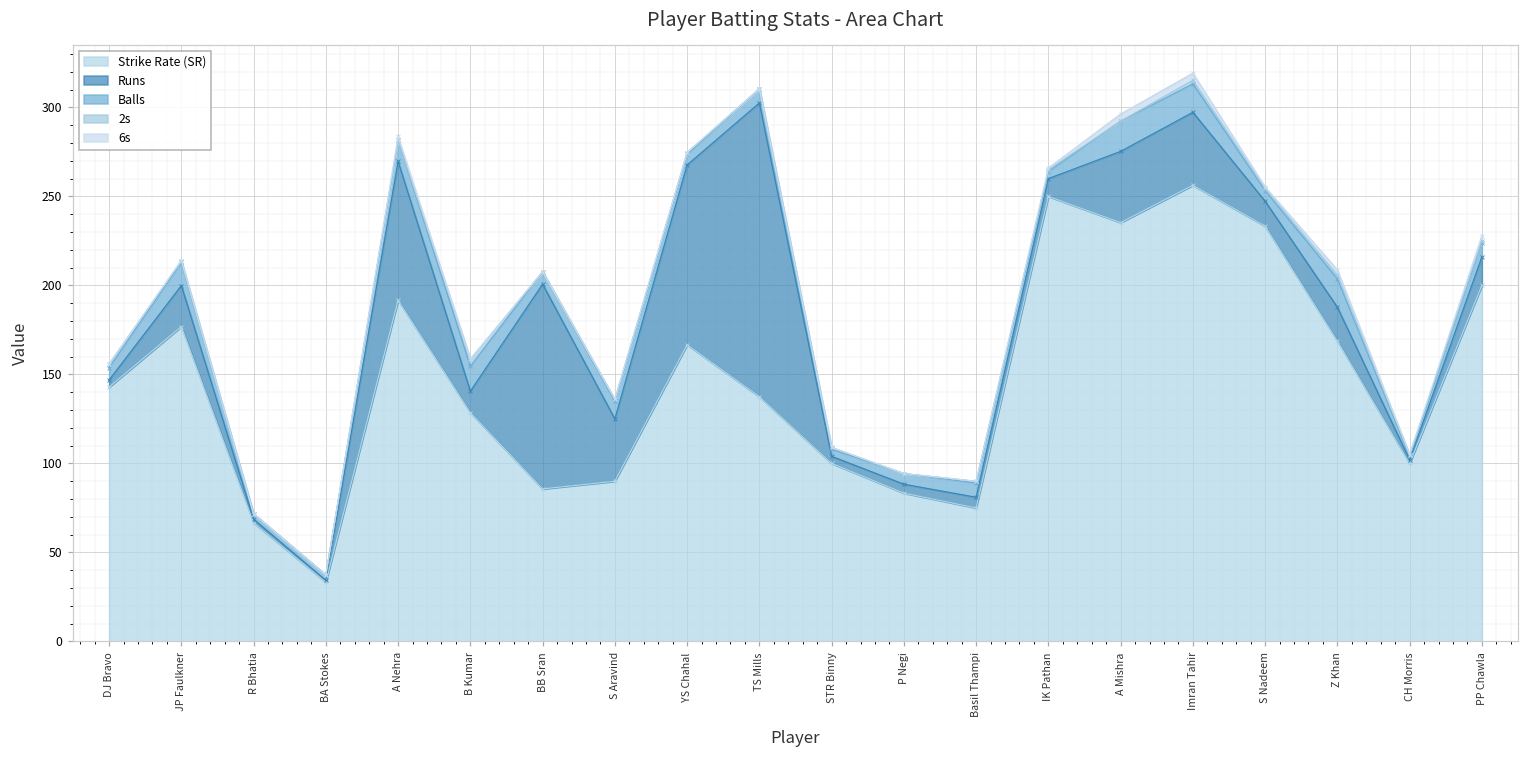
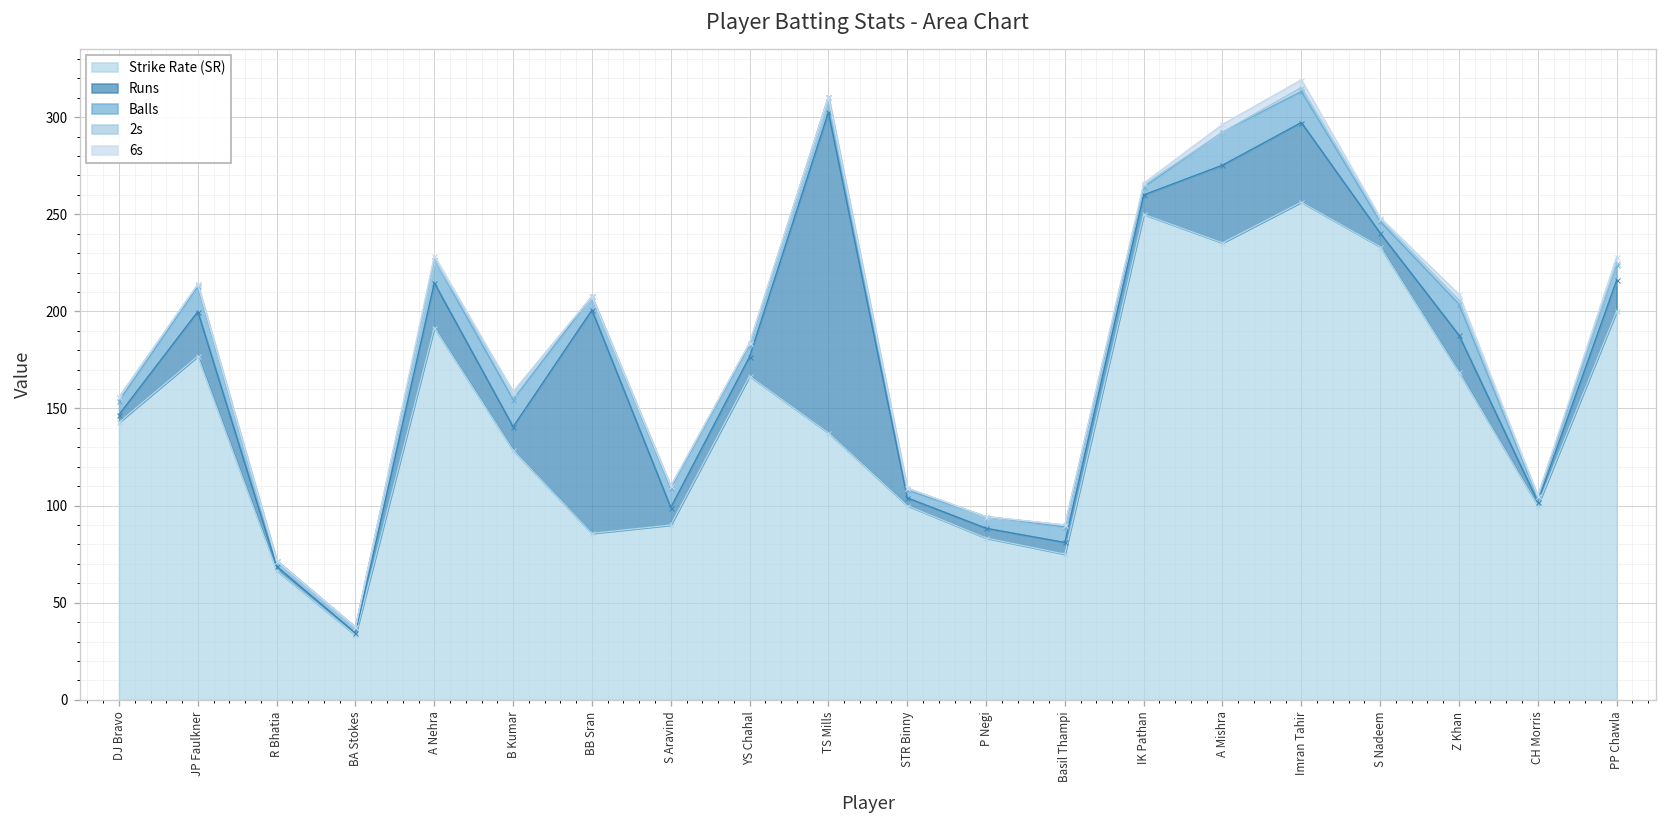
  {
    "Runs": {
      "DJ Bravo": 4,
      "JP Faulkner": 23,
      "R Bhatia": 2,
-     "A Nehra": 78,
+     "A Nehra": 23,
      "B Kumar": 12,
      "BB Sran": 115,
-     "S Aravind": 35,
-     "YS Chahal": 101,
+     "S Aravind": 9,
+     "YS Chahal": 10,
      "TS Mills": 165,
      "STR Binny": 4,
      "P Negi": 5,
      "Basil Thampi": 6,
      "IK Pathan": 10,
      "A Mishra": 40,
      "Imran Tahir": 41,
-     "S Nadeem": 14,
+     "S Nadeem": 7,
      "Z Khan": 19,
      "CH Morris": 2,
      "PP Chawla": 16
    }
  }
